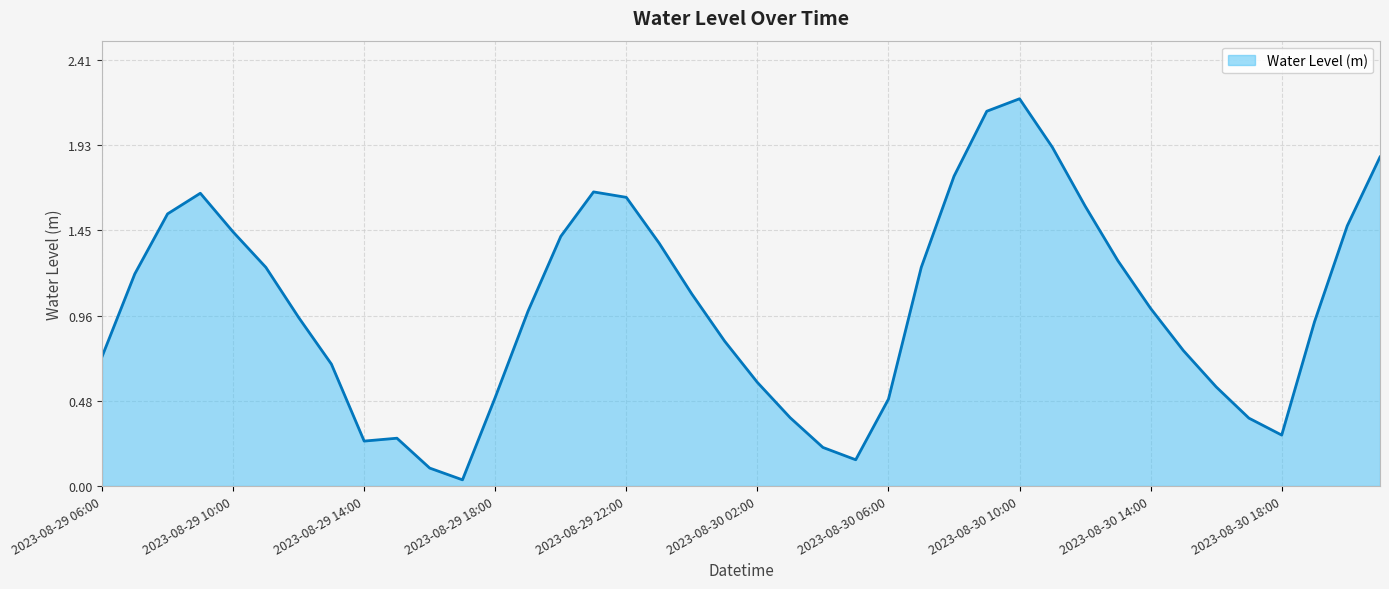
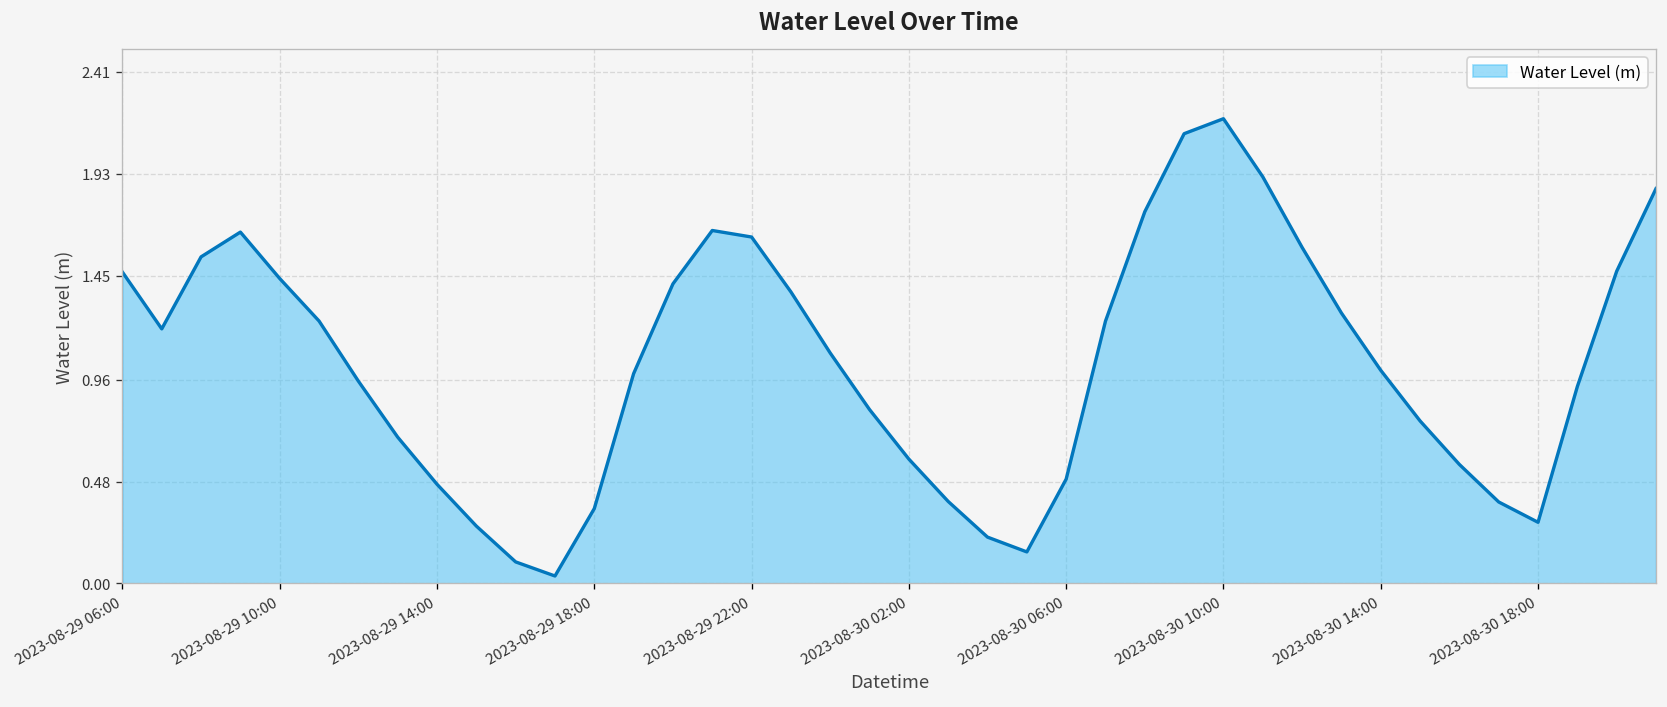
  {
-   "2023-08-29 06:00": 0.73,
+   "2023-08-29 06:00": 1.47,
    "2023-08-29 10:00": 1.44,
-   "2023-08-29 14:00": 0.25,
-   "2023-08-29 18:00": 0.50,
+   "2023-08-29 14:00": 0.47,
+   "2023-08-29 18:00": 0.35,
    "2023-08-29 22:00": 1.63,
    "2023-08-30 02:00": 0.59,
    "2023-08-30 06:00": 0.49,
    "2023-08-30 10:00": 2.19,
    "2023-08-30 14:00": 1.00,
    "2023-08-30 18:00": 0.29
  }
